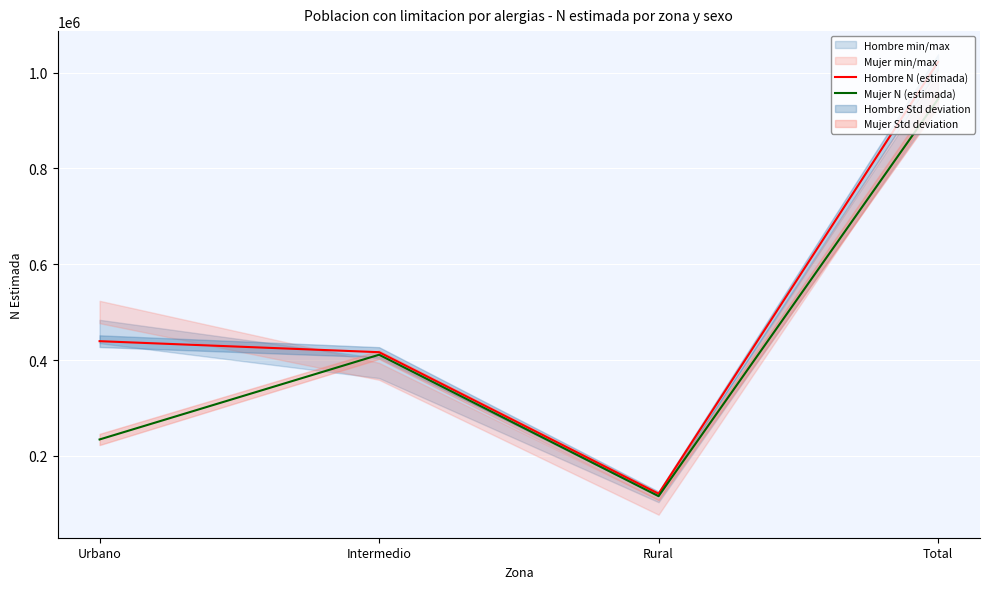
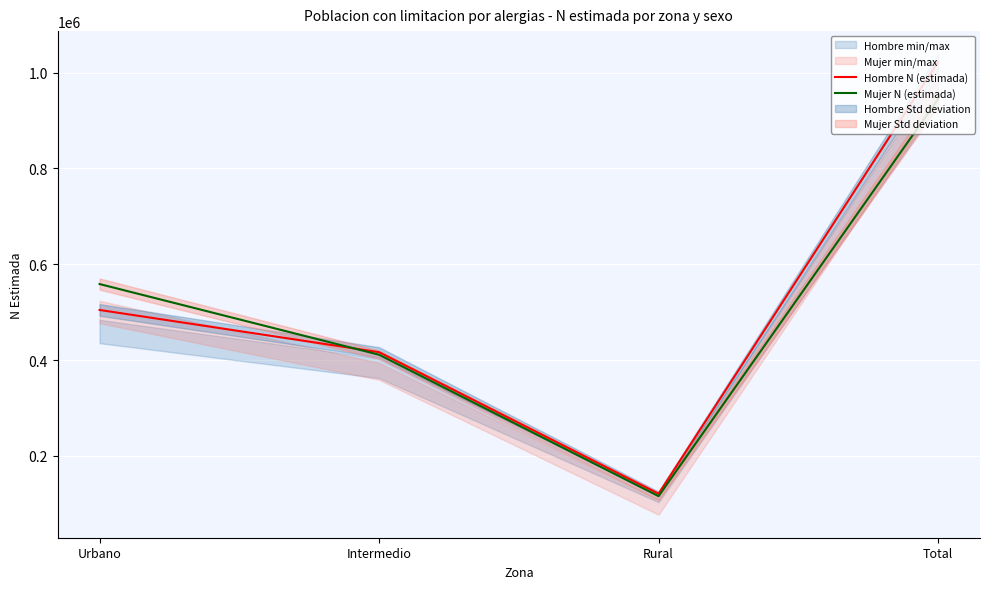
  {
    "Hombre N (estimada)": {
-     "Urbano": 440000
+     "Urbano": 500000
    },
    "Mujer N (estimada)": {
-     "Urbano": 230000
+     "Urbano": 560000
    }
  }
